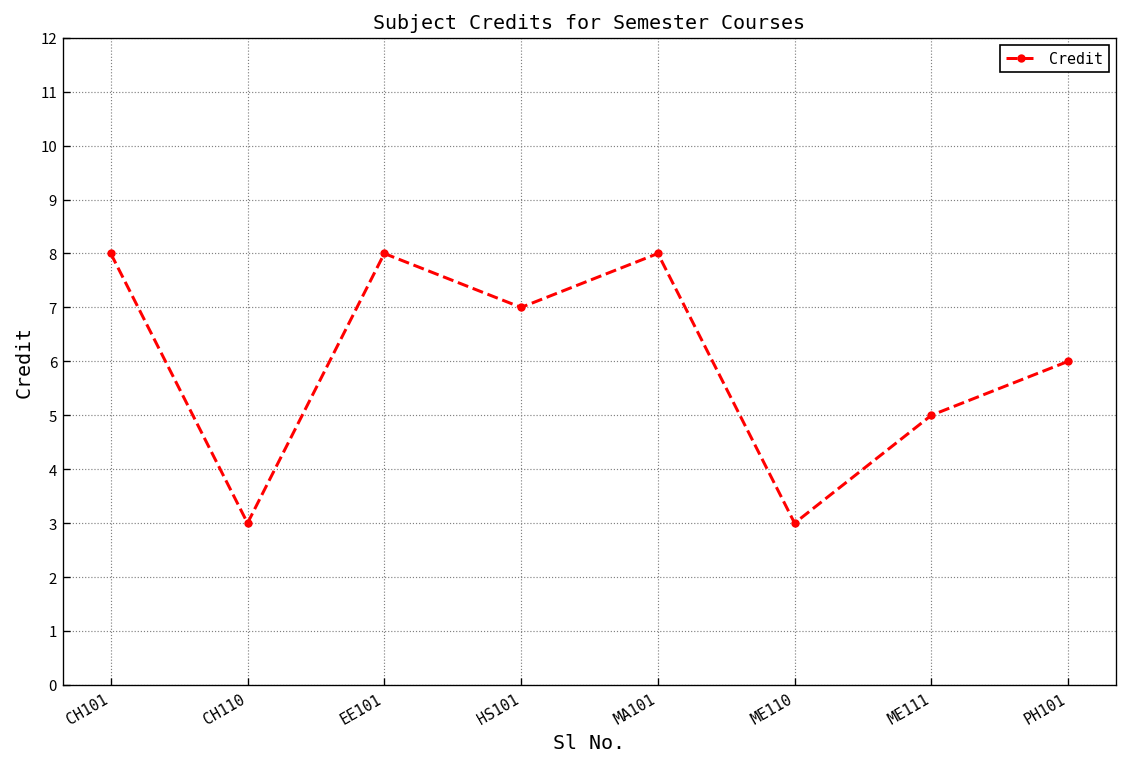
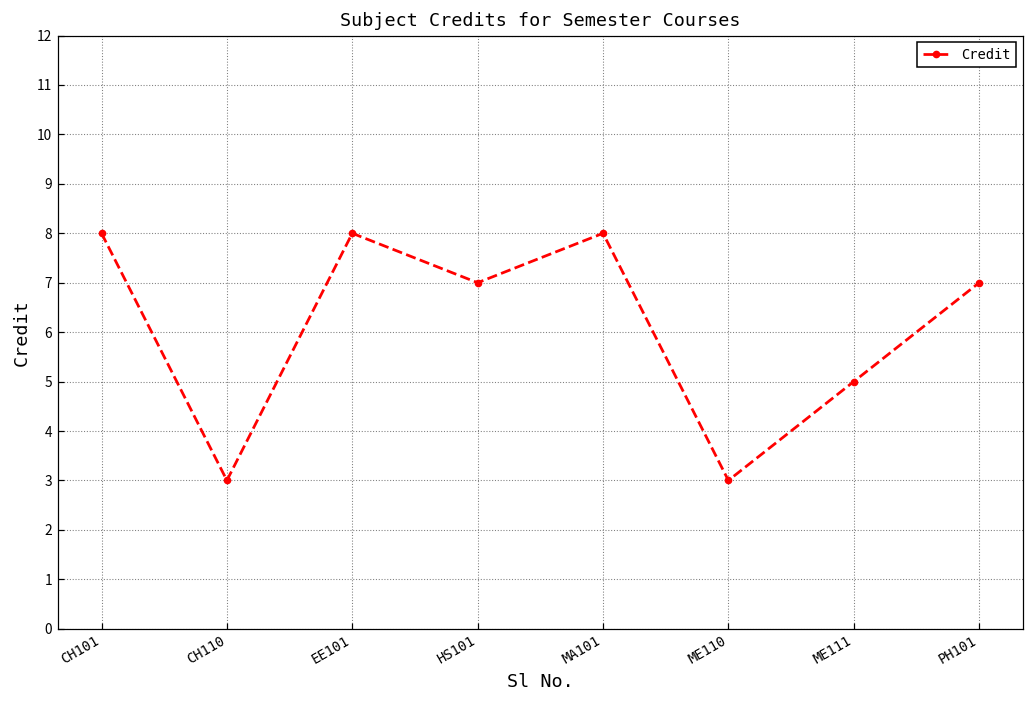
  {
    "CH101": 8,
    "CH110": 3,
    "EE101": 8,
    "HS101": 7,
    "MA101": 8,
    "ME110": 3,
    "ME111": 5,
-   "PH101": 6
+   "PH101": 7
  }
